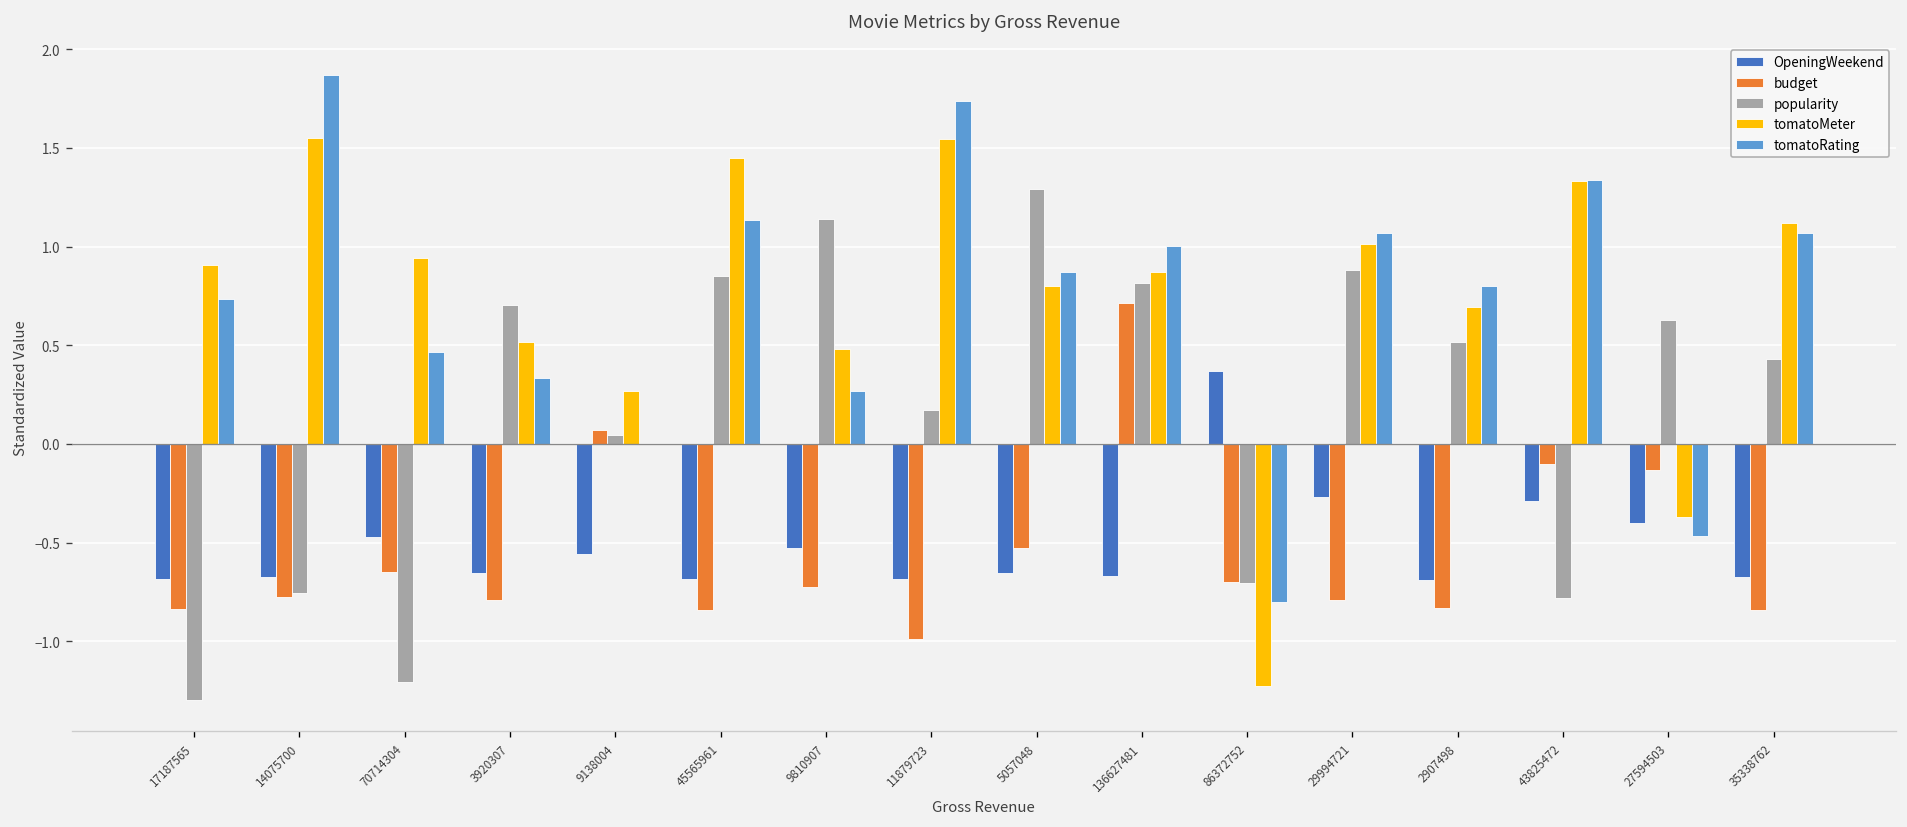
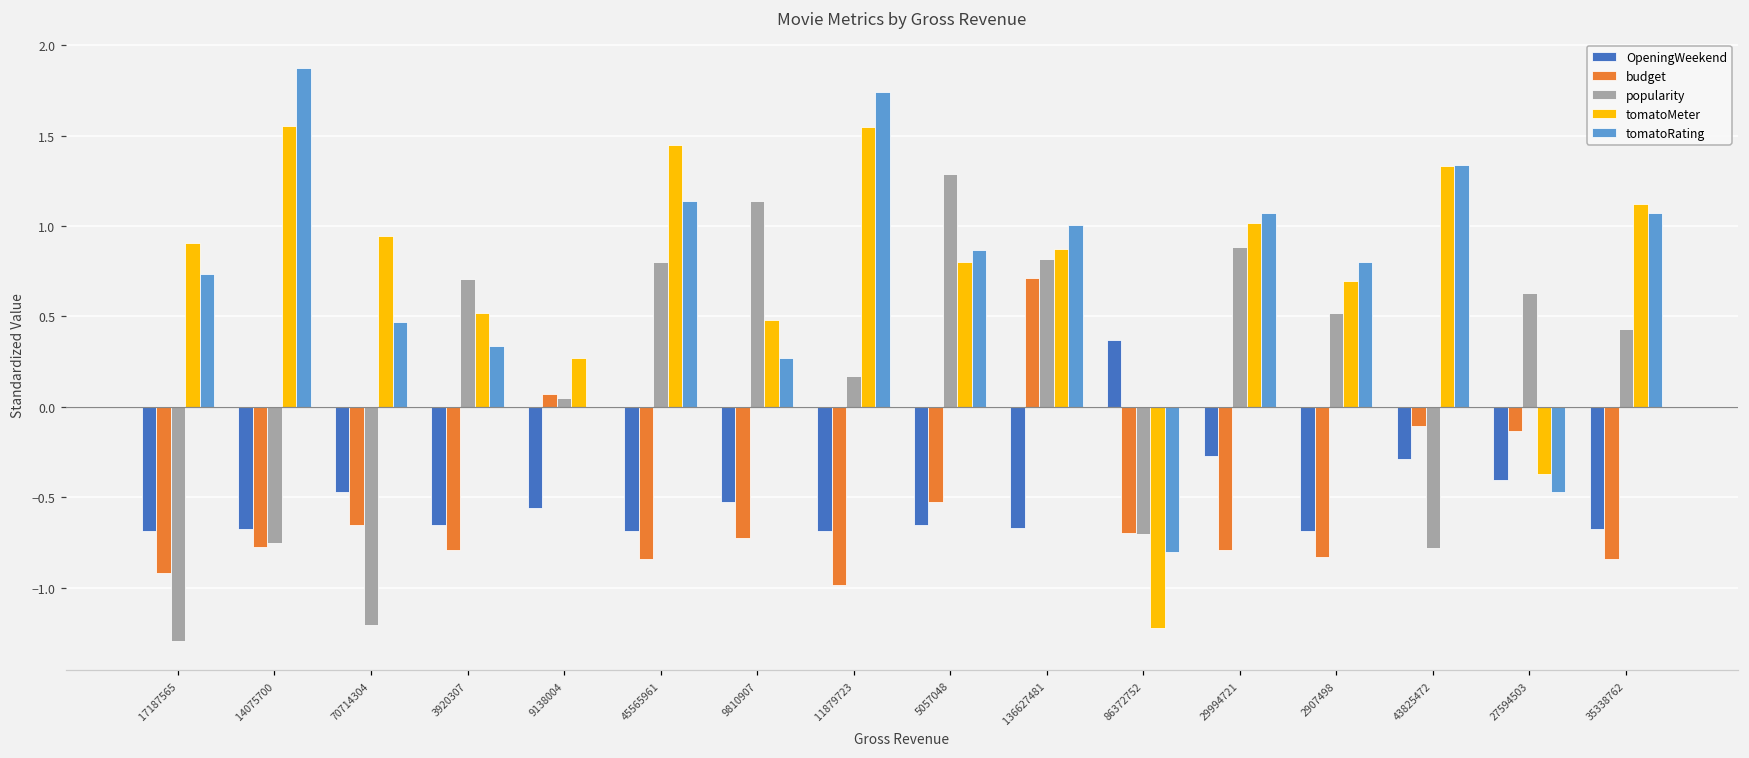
  {
    "budget": {
-     "17187565": -0.83,
+     "17187565": -0.92,
      "14075700": -0.78,
      "70714304": -0.65,
      "3920307": -0.79,
      "9138004": 0.07,
      "45565961": -0.84,
      "9810907": -0.72,
      "11879723": -0.99,
      "5057048": -0.53,
      "136627481": 0.71,
      "86372752": -0.70,
      "29994721": -0.79,
      "2907498": -0.83,
      "43825472": -0.10,
      "27594503": -0.13,
      "35338762": -0.84
    },
    "popularity": {
      "17187565": -1.30,
      "14075700": -0.75,
      "70714304": -1.21,
      "3920307": 0.70,
      "9138004": 0.05,
-     "45565961": 0.85,
+     "45565961": 0.80,
      "9810907": 1.14,
      "11879723": 0.17,
      "5057048": 1.29,
      "136627481": 0.82,
      "86372752": -0.70,
      "29994721": 0.88,
      "2907498": 0.52,
      "43825472": -0.78,
      "27594503": 0.63,
      "35338762": 0.43
    },
    "tomatoMeter": {
      "17187565": 0.91,
      "14075700": 1.55,
      "70714304": 0.94,
      "3920307": 0.52,
      "9138004": 0.27,
      "45565961": 1.45,
      "9810907": 0.48,
      "11879723": 1.55,
      "5057048": 0.80,
      "136627481": 0.87,
      "86372752": -1.22,
      "29994721": 1.01,
      "2907498": 0.69,
      "43825472": 1.33,
      "27594503": -0.37,
      "35338762": 1.12
    }
  }
